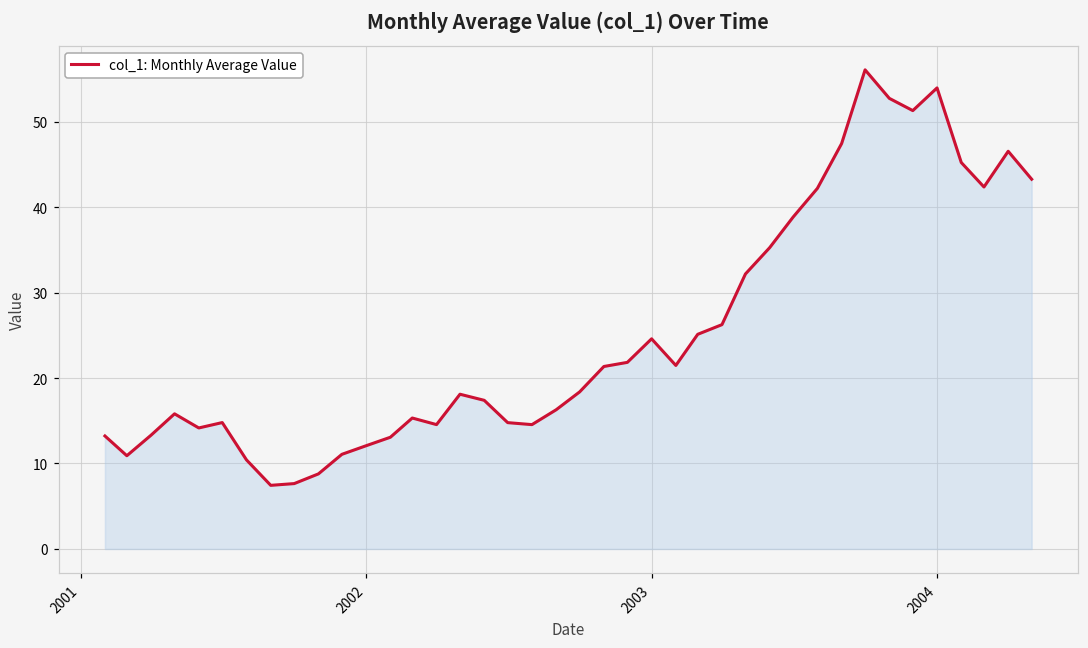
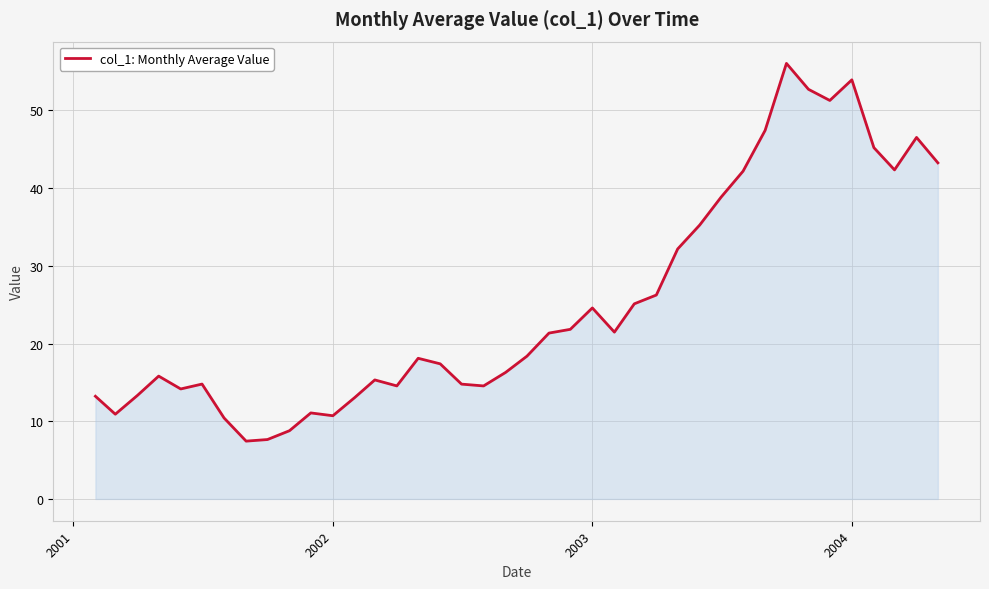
  {
-   "2002": 12,
+   "2002": 11,
    "2003": 25,
    "2004": 54
  }
